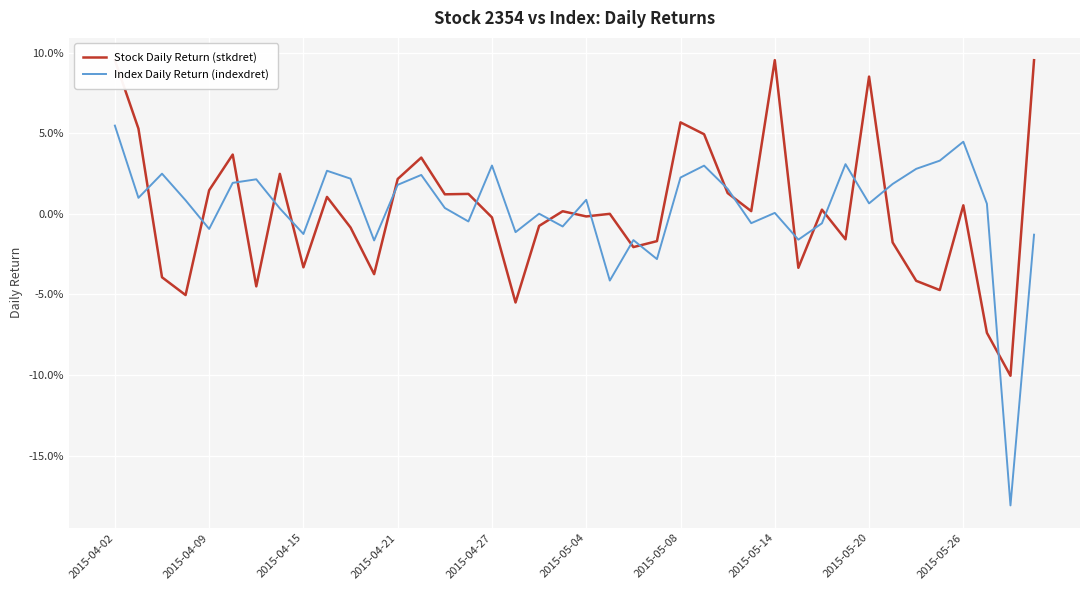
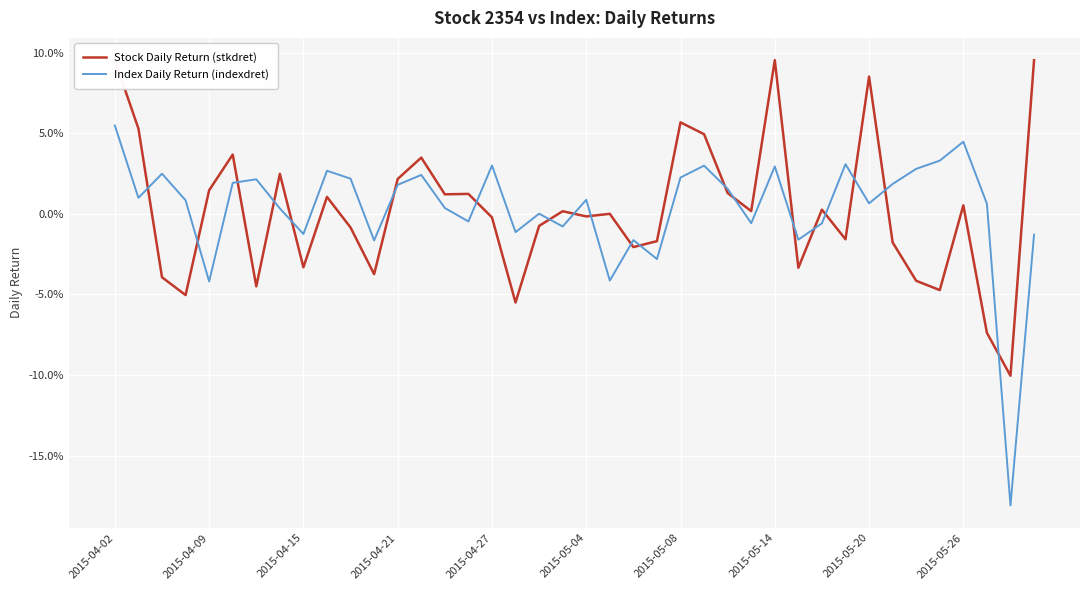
  {
    "Stock Daily Return (stkdret)": {
      "2015-04-09": "1.5%",
      "2015-04-15": "-3.3%",
      "2015-04-21": "2.2%",
      "2015-04-27": "-0.2%",
      "2015-05-04": "-0.2%",
      "2015-05-08": "5.7%",
      "2015-05-14": "9.5%",
      "2015-05-20": "8.5%",
      "2015-05-26": "0.5%"
    },
    "Index Daily Return (indexdret)": {
      "2015-04-02": "5.5%",
-     "2015-04-09": "-0.9%",
+     "2015-04-09": "-4.2%",
      "2015-04-15": "-1.3%",
      "2015-04-21": "1.8%",
      "2015-04-27": "3.0%",
      "2015-05-04": "0.9%",
      "2015-05-08": "2.3%",
-     "2015-05-14": "0.1%",
+     "2015-05-14": "2.9%",
      "2015-05-20": "0.6%",
      "2015-05-26": "4.5%"
    }
  }
